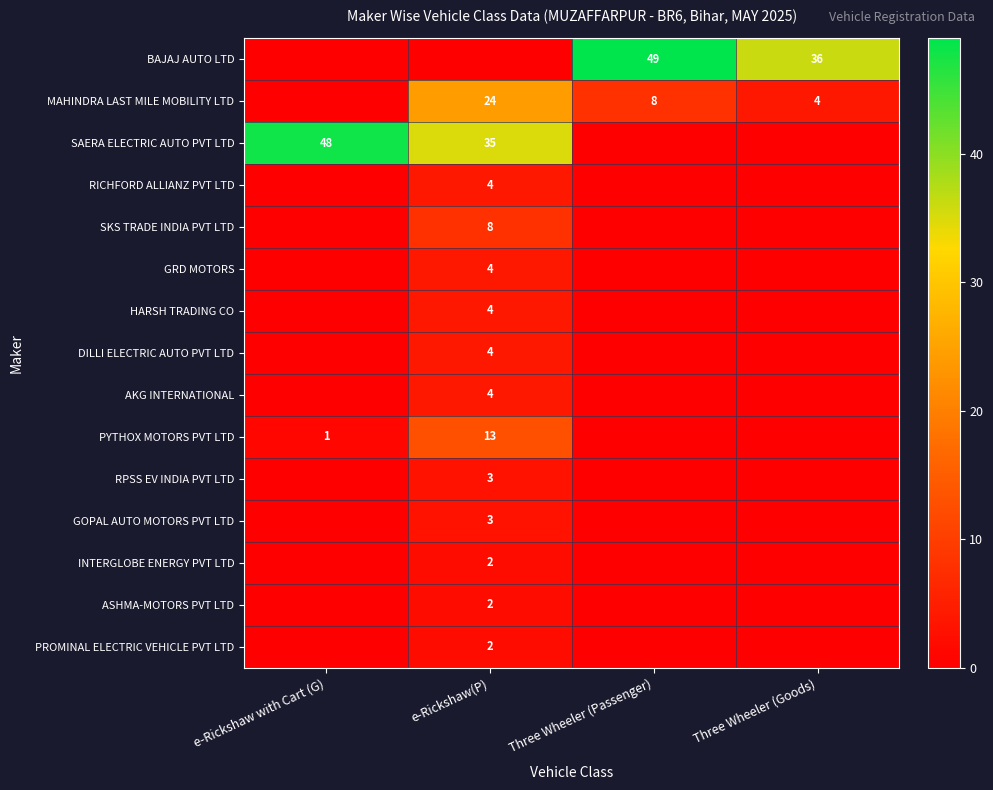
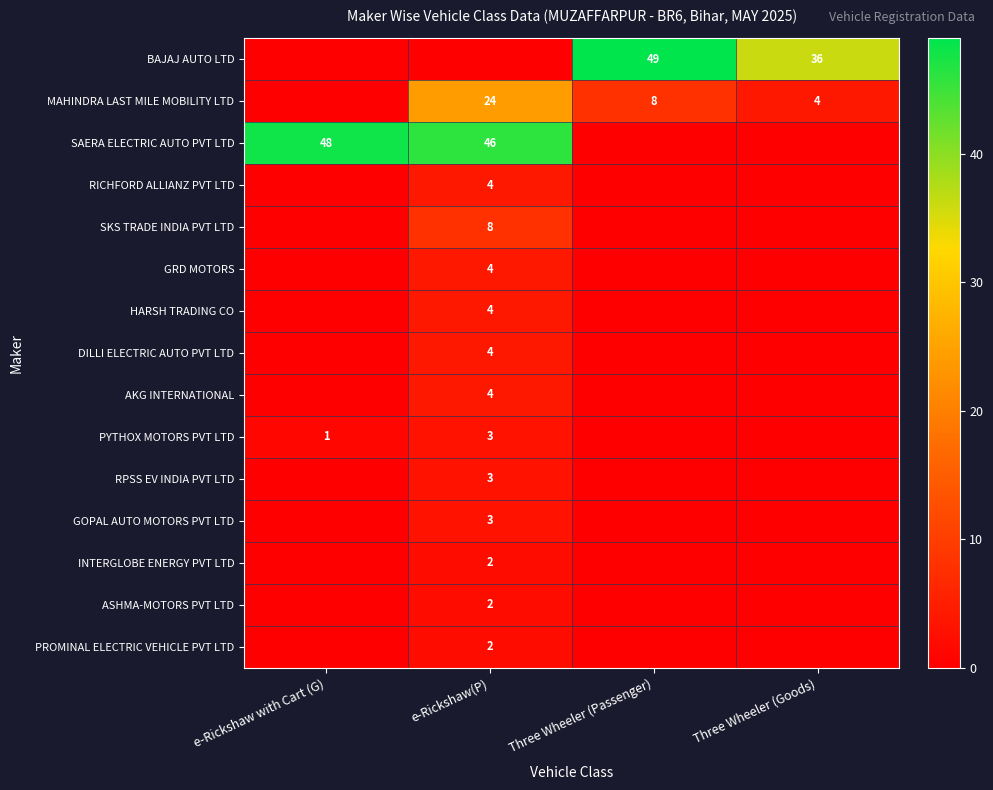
  {
    "BAJAJ AUTO LTD": {
      "Three Wheeler (Passenger)": 49,
      "Three Wheeler (Goods)": 36
    },
    "MAHINDRA LAST MILE MOBILITY LTD": {
      "e-Rickshaw(P)": 24,
      "Three Wheeler (Passenger)": 8,
      "Three Wheeler (Goods)": 4
    },
    "SAERA ELECTRIC AUTO PVT LTD": {
      "e-Rickshaw with Cart (G)": 48,
-     "e-Rickshaw(P)": 35
+     "e-Rickshaw(P)": 46
    },
    "RICHFORD ALLIANZ PVT LTD": {
      "e-Rickshaw(P)": 4
    },
    "SKS TRADE INDIA PVT LTD": {
      "e-Rickshaw(P)": 8
    },
    "GRD MOTORS": {
      "e-Rickshaw(P)": 4
    },
    "HARSH TRADING CO": {
      "e-Rickshaw(P)": 4
    },
    "DILLI ELECTRIC AUTO PVT LTD": {
      "e-Rickshaw(P)": 4
    },
    "AKG INTERNATIONAL": {
      "e-Rickshaw(P)": 4
    },
    "PYTHOX MOTORS PVT LTD": {
      "e-Rickshaw with Cart (G)": 1,
-     "e-Rickshaw(P)": 13
+     "e-Rickshaw(P)": 3
    },
    "RPSS EV INDIA PVT LTD": {
      "e-Rickshaw(P)": 3
    },
    "GOPAL AUTO MOTORS PVT LTD": {
      "e-Rickshaw(P)": 3
    },
    "INTERGLOBE ENERGY PVT LTD": {
      "e-Rickshaw(P)": 2
    },
    "ASHMA-MOTORS PVT LTD": {
      "e-Rickshaw(P)": 2
    },
    "PROMINAL ELECTRIC VEHICLE PVT LTD": {
      "e-Rickshaw(P)": 2
    }
  }
